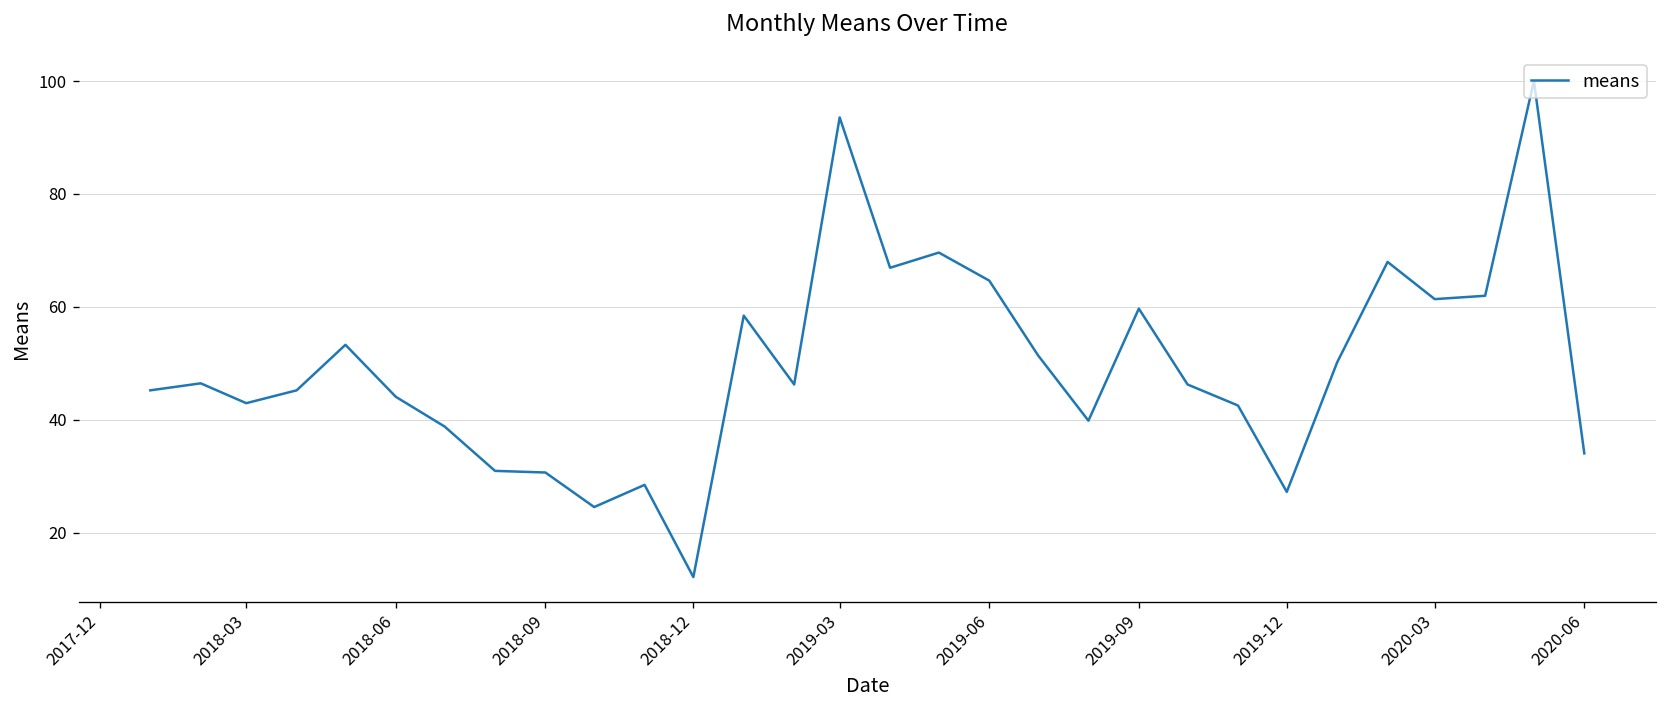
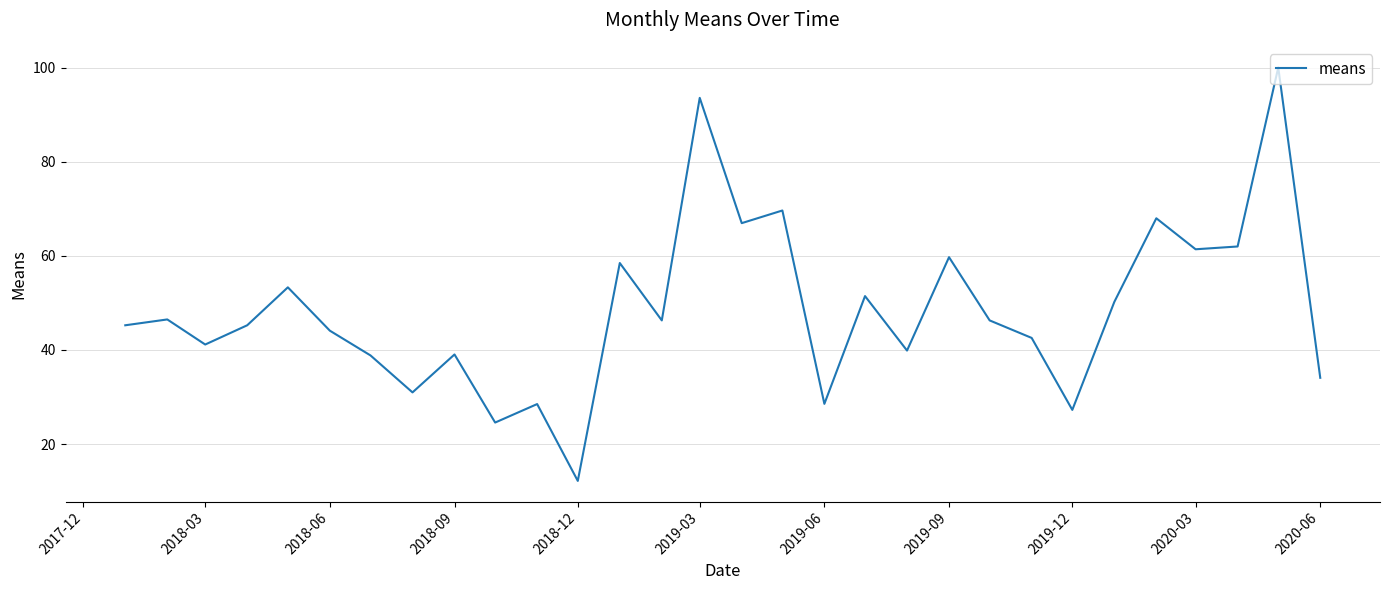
  {
-   "2018-03": 43,
+   "2018-03": 41,
    "2018-06": 44,
-   "2018-09": 31,
+   "2018-09": 39,
    "2018-12": 12,
    "2019-03": 94,
-   "2019-06": 65,
+   "2019-06": 29,
    "2019-09": 60,
    "2019-12": 27,
    "2020-03": 61,
    "2020-06": 34
  }
